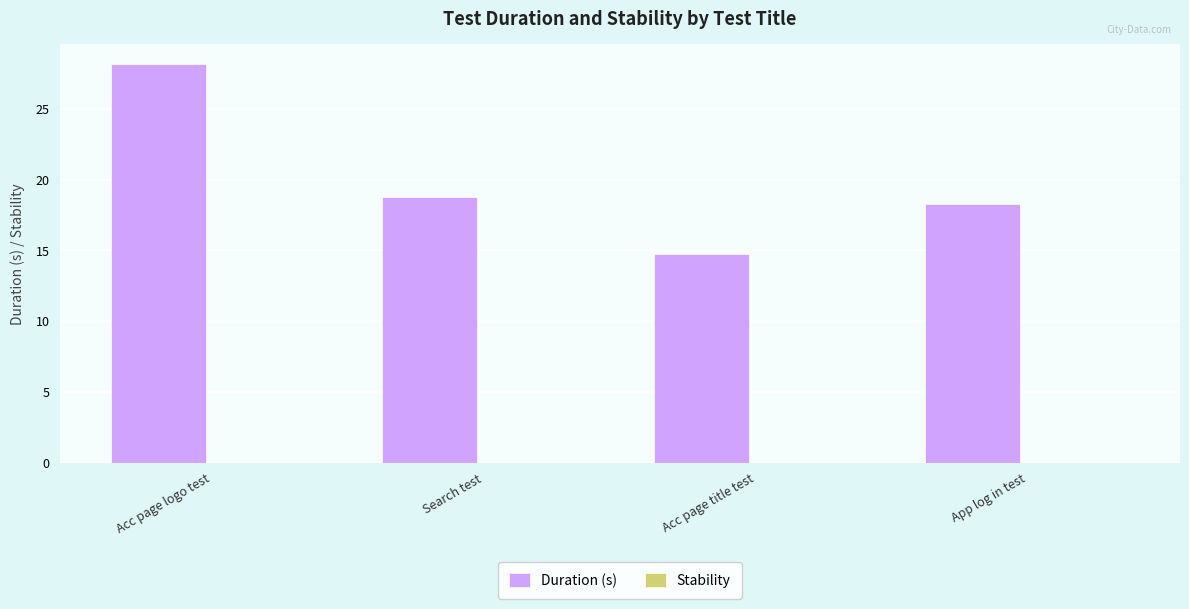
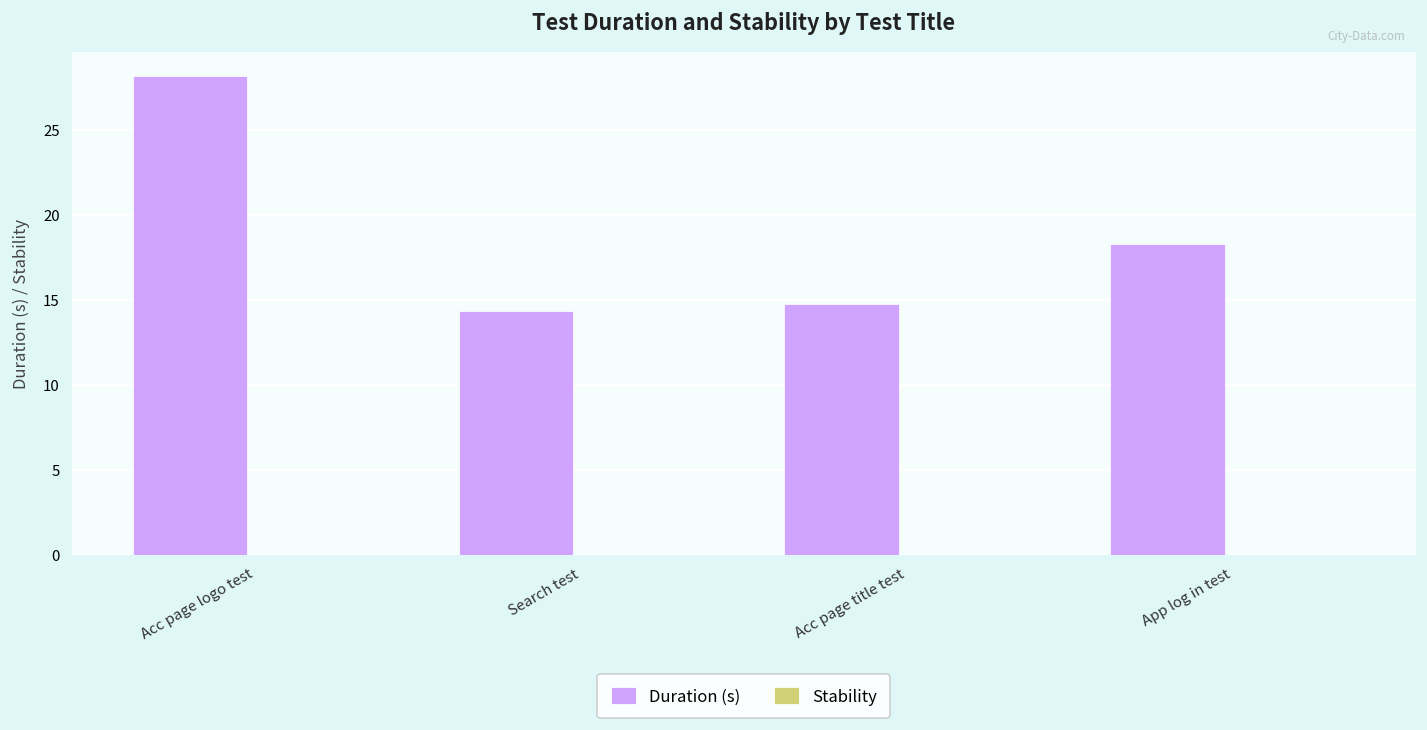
  {
    "Duration (s)": {
      "Acc page logo test": 28.1,
-     "Search test": 18.8,
+     "Search test": 14.3,
      "Acc page title test": 14.7,
      "App log in test": 18.3
    },
    "Stability": {
      "Acc page logo test": 0.0,
      "Search test": 0.0,
      "Acc page title test": 0.0,
      "App log in test": 0.0
    }
  }
